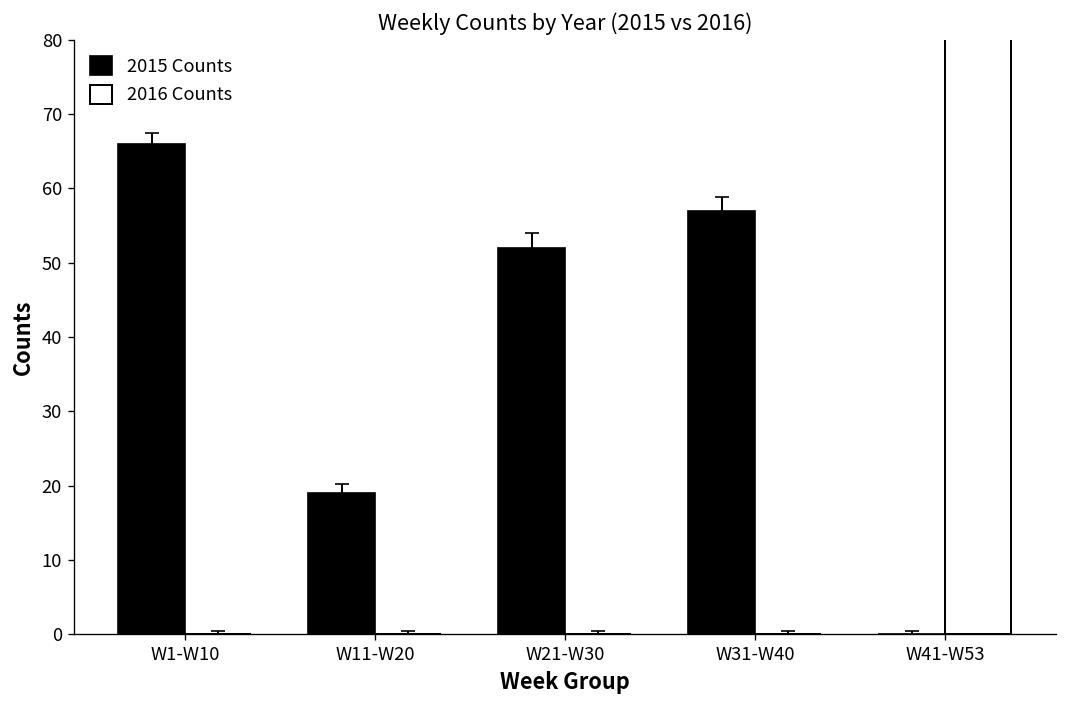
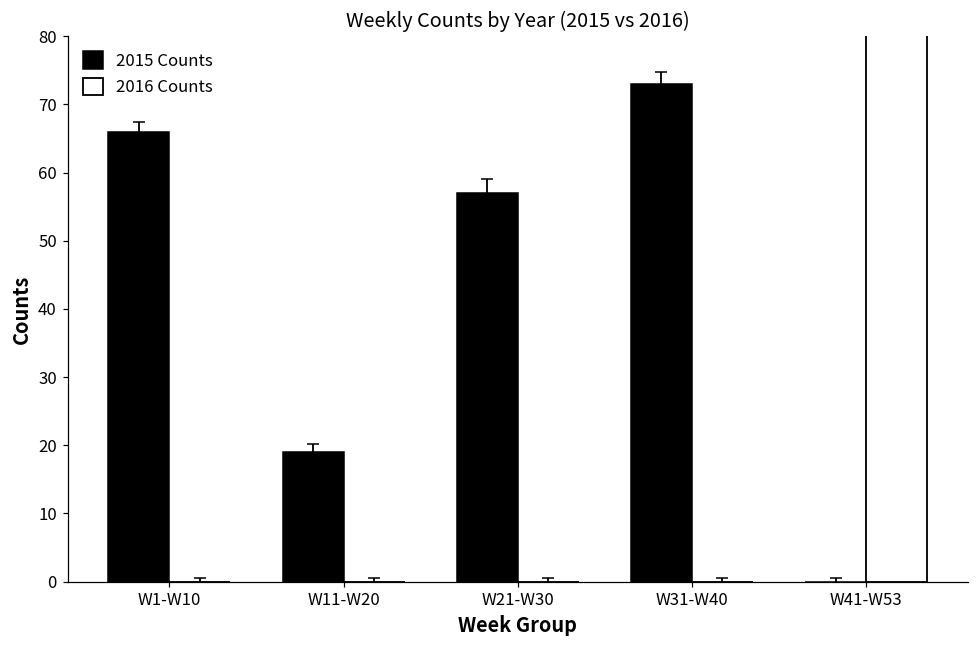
  {
    "2015 Counts": {
      "W1-W10": 66,
      "W11-W20": 19,
-     "W21-W30": 52,
-     "W31-W40": 57,
+     "W21-W30": 57,
+     "W31-W40": 73,
      "W41-W53": 0
    },
    "2016 Counts": {
      "W1-W10": 0,
      "W11-W20": 0,
      "W21-W30": 0,
      "W31-W40": 0
    }
  }
